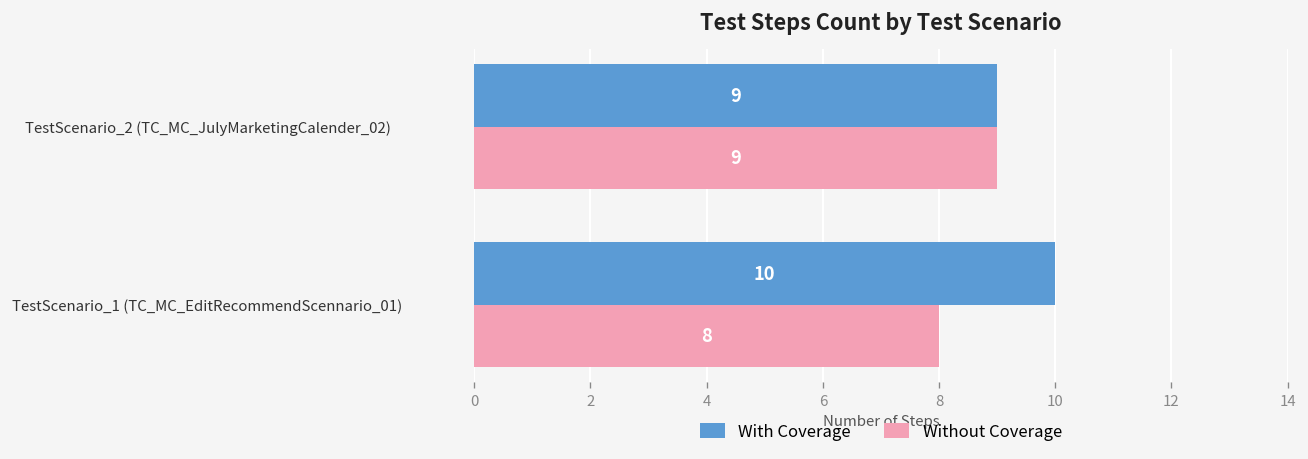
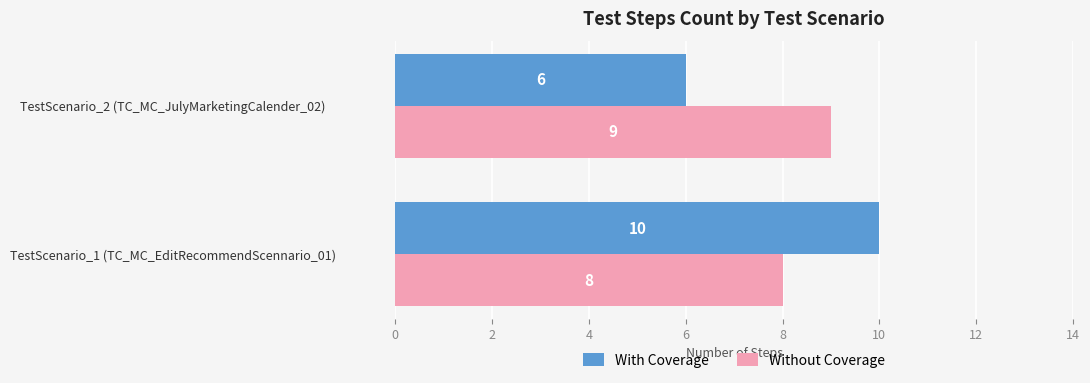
  {
    "With Coverage": {
-     "TestScenario_2 (TC_MC_JulyMarketingCalender_02)": 9,
+     "TestScenario_2 (TC_MC_JulyMarketingCalender_02)": 6,
      "TestScenario_1 (TC_MC_EditRecommendScennario_01)": 10
    },
    "Without Coverage": {
      "TestScenario_2 (TC_MC_JulyMarketingCalender_02)": 9,
      "TestScenario_1 (TC_MC_EditRecommendScennario_01)": 8
    }
  }
